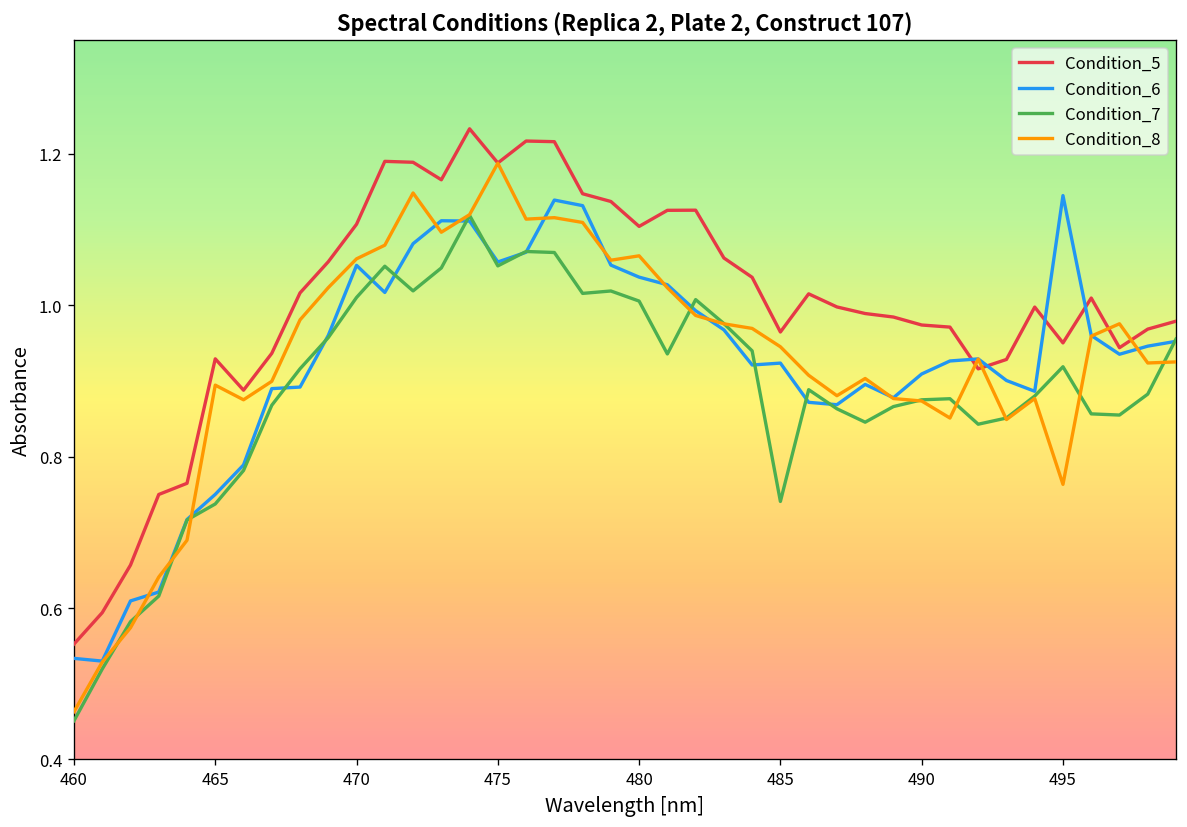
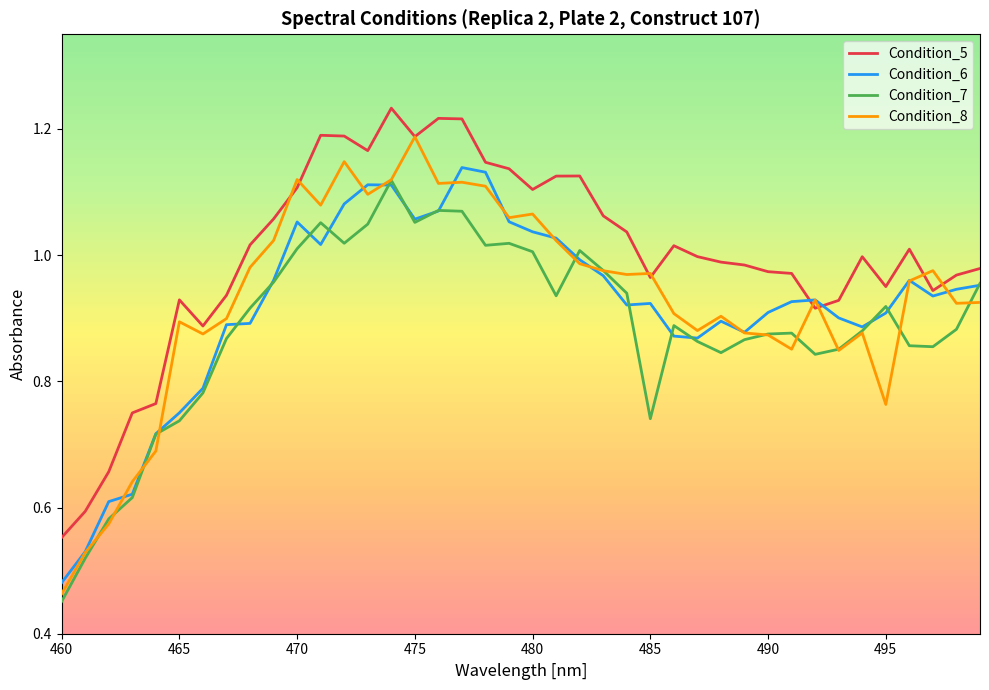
  {
    "Condition_5": {
      "460": 0.55,
      "465": 0.93,
      "470": 1.11,
      "480": 1.10,
      "485": 0.96,
      "490": 0.97,
      "495": 0.95
    },
    "Condition_6": {
-     "460": 0.53,
+     "460": 0.48,
      "465": 0.75,
      "470": 1.05,
      "475": 1.06,
      "480": 1.04,
      "485": 0.92,
      "490": 0.91,
-     "495": 1.14
+     "495": 0.91
    },
    "Condition_7": {
      "460": 0.45,
      "465": 0.74,
      "470": 1.01,
      "475": 1.05,
      "480": 1.01,
      "485": 0.74,
      "495": 0.92
    },
    "Condition_8": {
      "460": 0.46,
      "465": 0.89,
-     "470": 1.06,
+     "470": 1.12,
      "480": 1.07,
-     "485": 0.95,
+     "485": 0.97,
      "495": 0.76
    }
  }
